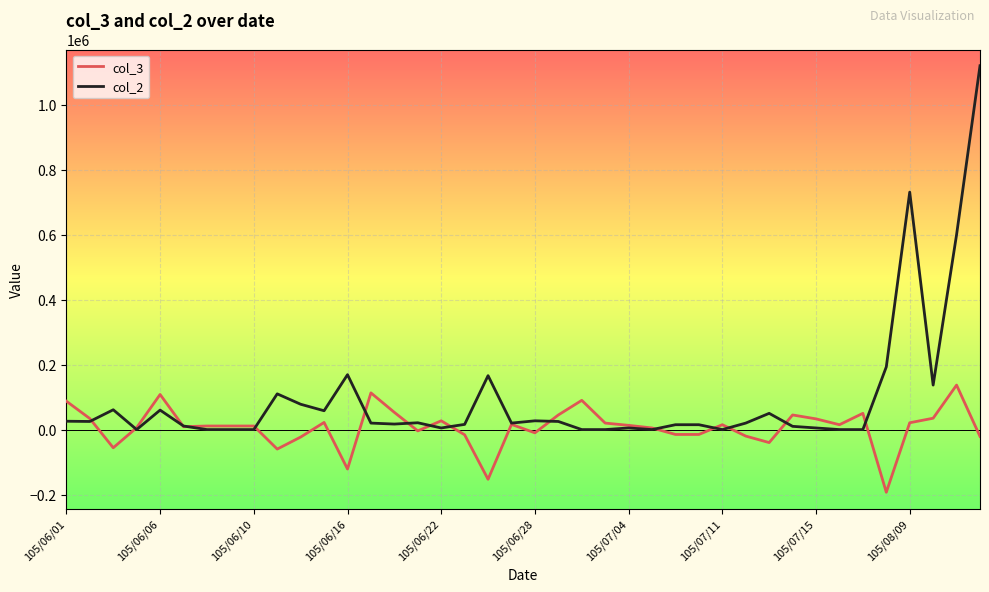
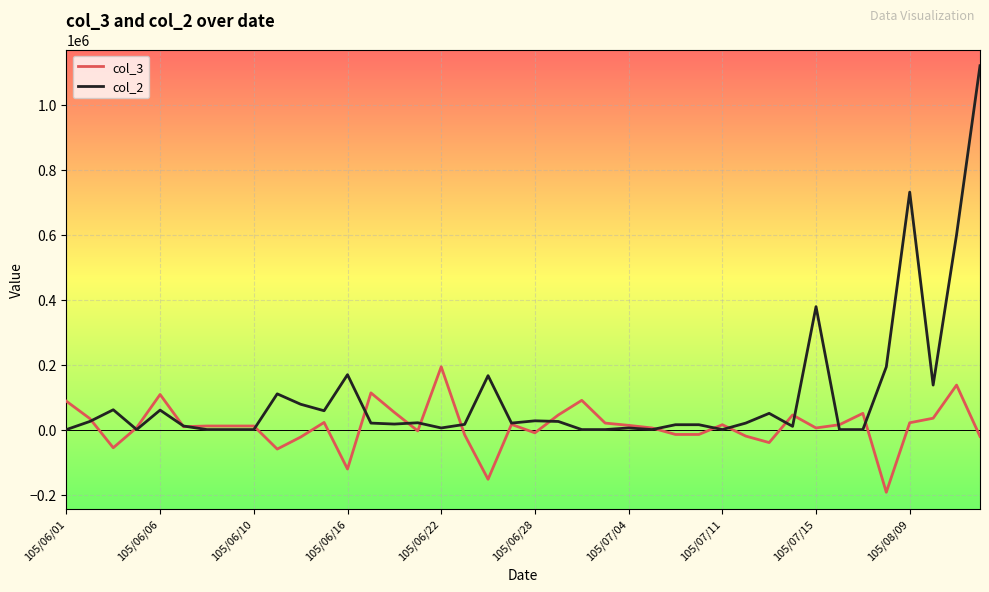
  {
    "col_3": {
      "105/06/01": 90000,
      "105/06/06": 110000,
      "105/06/10": 10000,
      "105/06/16": -120000,
-     "105/06/22": 30000,
+     "105/06/22": 190000,
      "105/06/28": -10000,
      "105/07/04": 10000,
      "105/07/11": 20000,
-     "105/07/15": 30000,
+     "105/07/15": 10000,
      "105/08/09": 20000
    },
    "col_2": {
-     "105/06/01": 30000,
+     "105/06/01": 0,
      "105/06/06": 60000,
      "105/06/10": 0,
      "105/06/16": 170000,
      "105/06/22": 10000,
      "105/06/28": 30000,
      "105/07/04": 10000,
      "105/07/11": 0,
-     "105/07/15": 10000,
+     "105/07/15": 380000,
      "105/08/09": 730000
    }
  }
